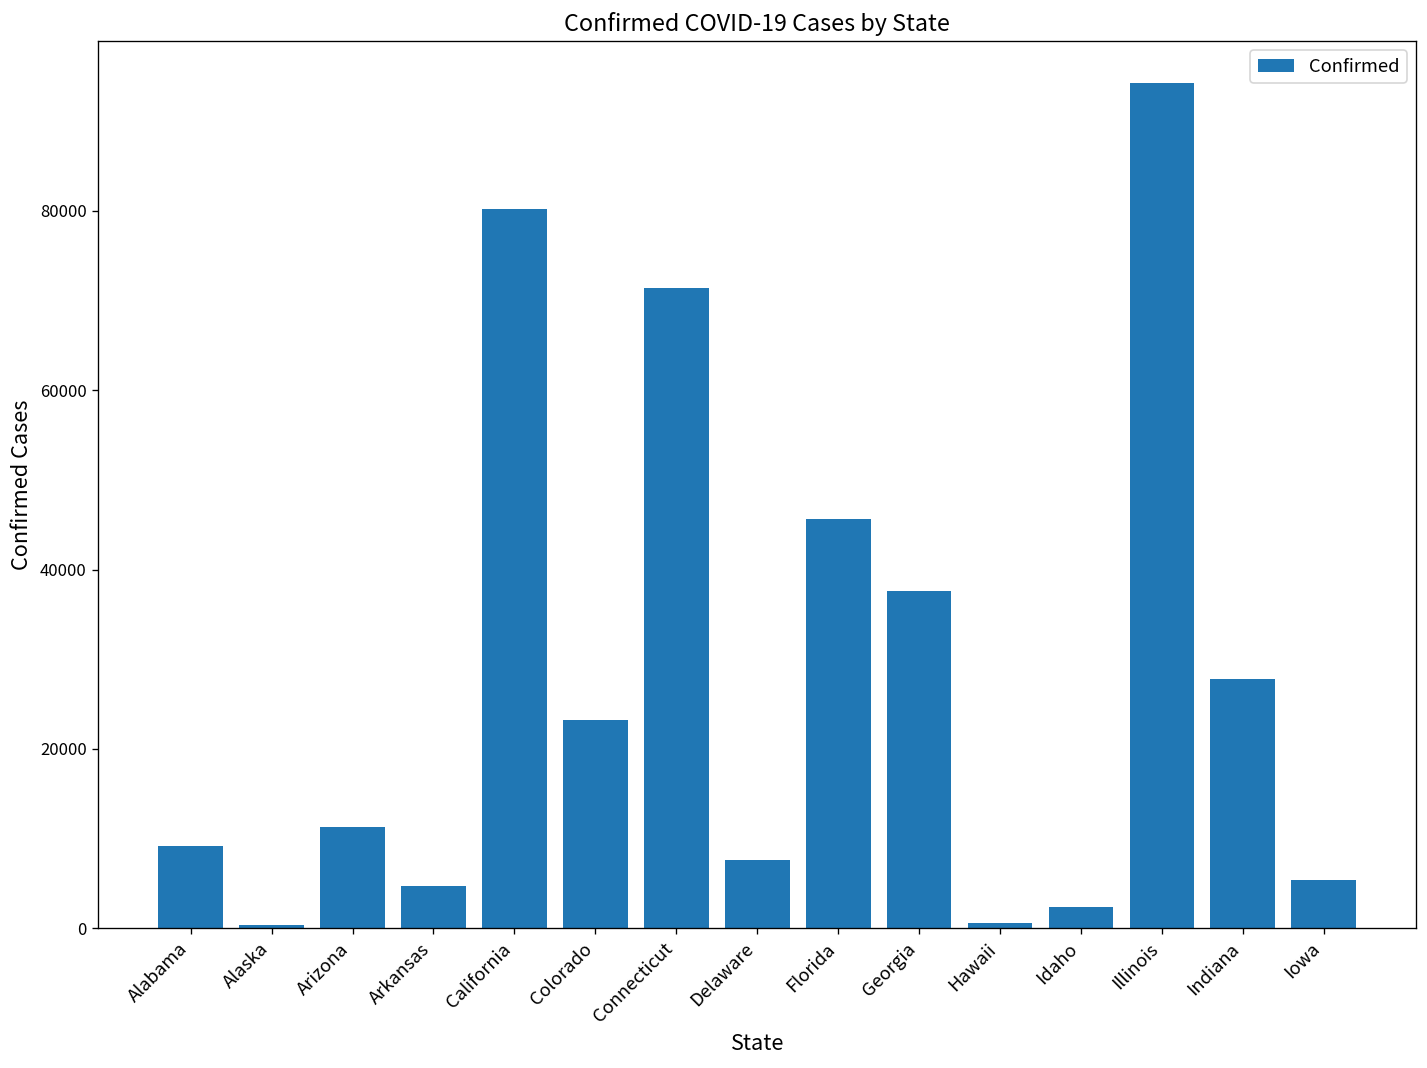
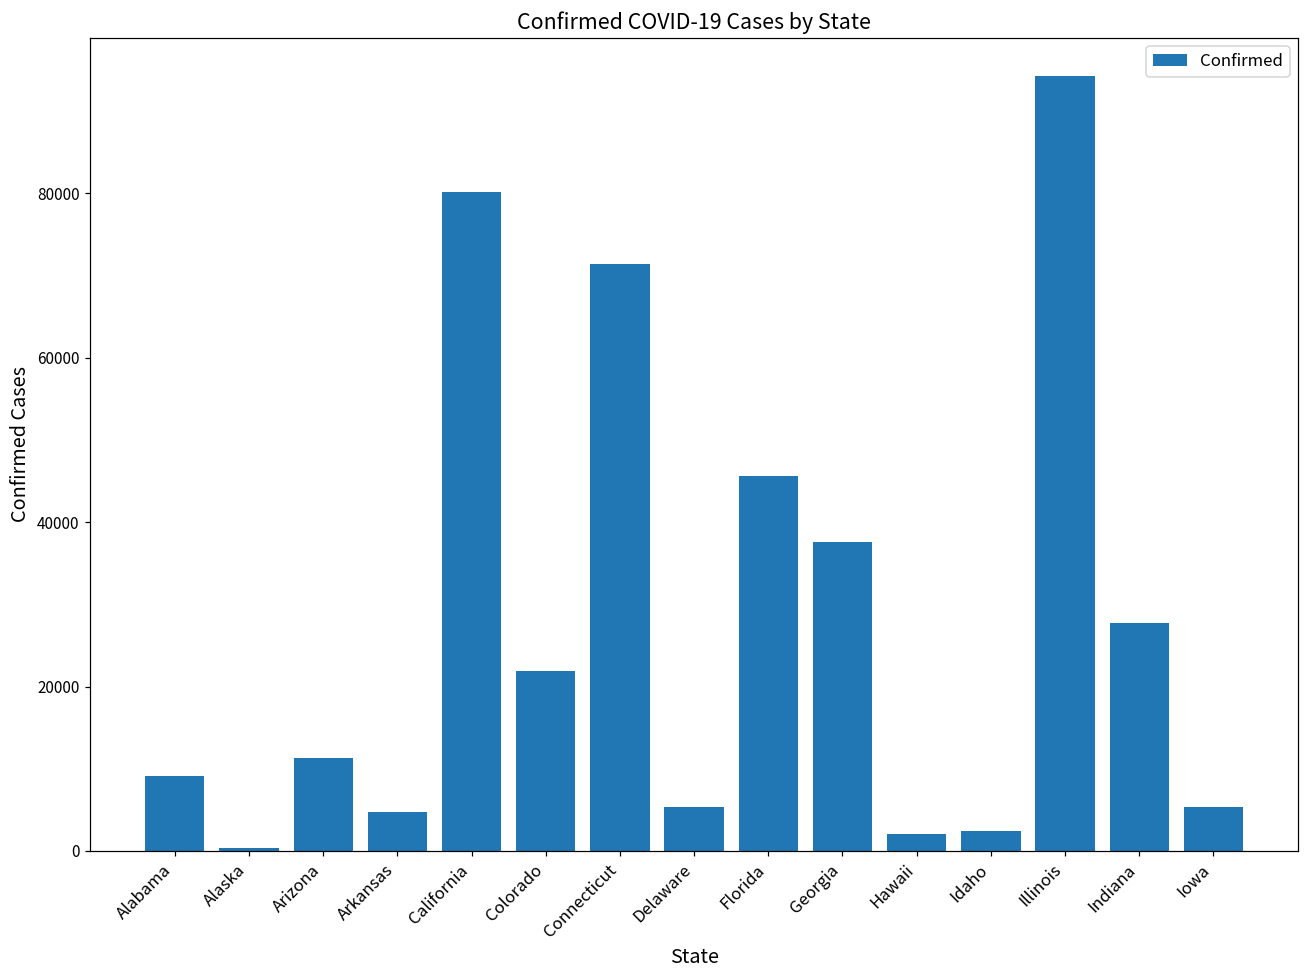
  {
    "Alabama": 9000,
    "Alaska": 0,
    "Arizona": 11000,
    "Arkansas": 5000,
    "California": 80000,
-   "Colorado": 23000,
+   "Colorado": 22000,
    "Connecticut": 71000,
-   "Delaware": 8000,
+   "Delaware": 5000,
    "Florida": 46000,
    "Georgia": 38000,
-   "Hawaii": 1000,
+   "Hawaii": 2000,
    "Idaho": 2000,
    "Illinois": 94000,
    "Indiana": 28000,
    "Iowa": 5000
  }
